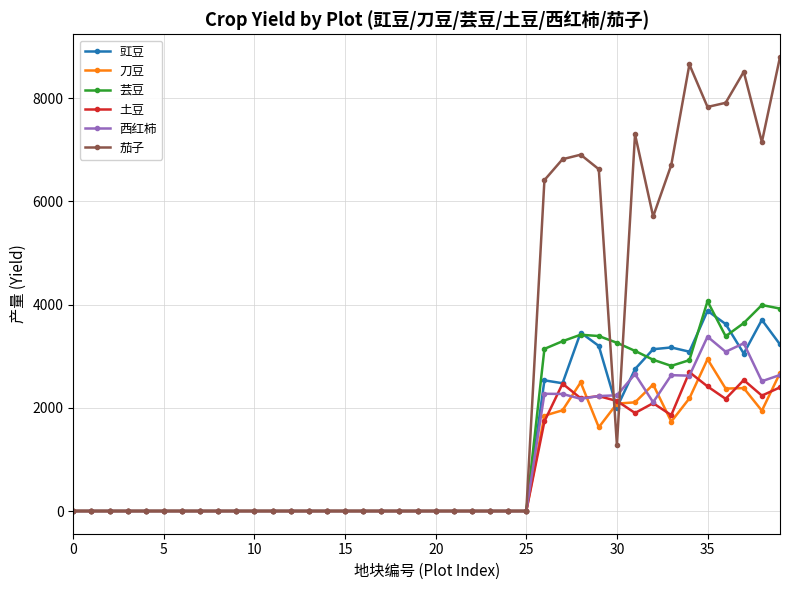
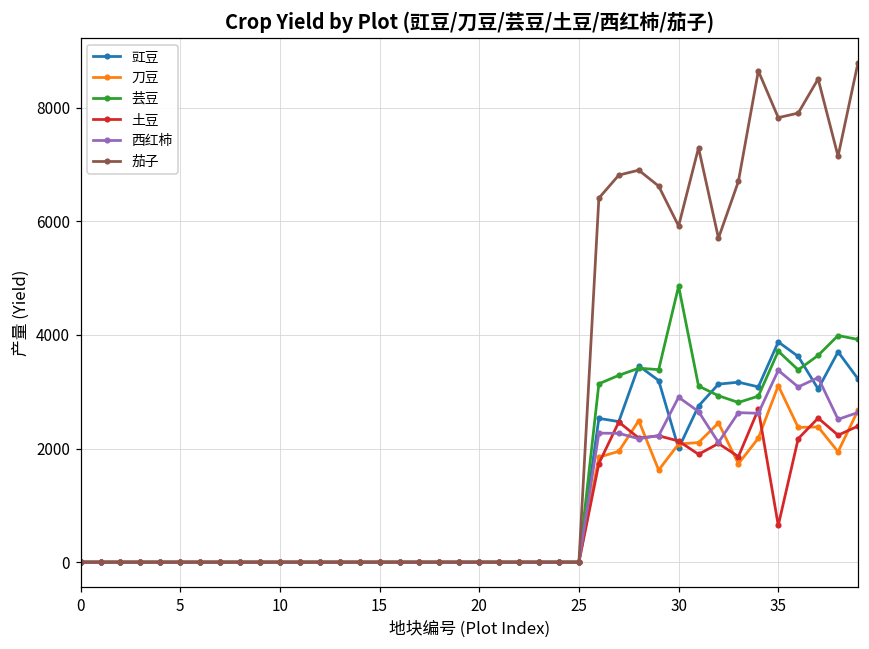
  {
    "豇豆": {
      "30": 2000,
      "35": 3900
    },
    "刀豆": {
      "30": 2100,
-     "35": 2900
+     "35": 3100
    },
    "芸豆": {
-     "30": 3300,
-     "35": 4100
+     "30": 4900,
+     "35": 3700
    },
    "土豆": {
      "30": 2100,
-     "35": 2400
+     "35": 600
    },
    "西红柿": {
-     "30": 2200,
+     "30": 2900,
      "35": 3400
    },
    "茄子": {
-     "30": 1300,
+     "30": 5900,
      "35": 7800
    }
  }
